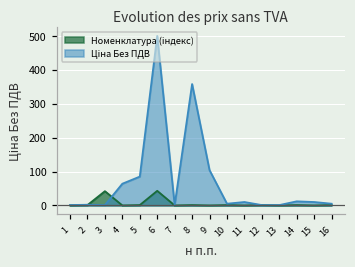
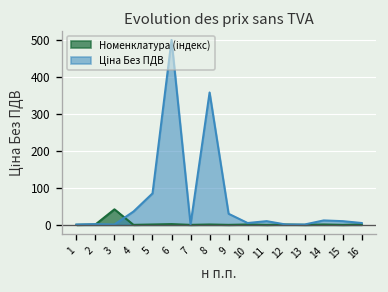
  {
    "Номенклатура (індекс)": {
      "3": 40,
      "4": 0,
      "5": 0,
-     "6": 40,
+     "6": 0,
      "8": 0,
      "9": 0,
      "11": 0,
      "14": 0,
      "15": 0
    },
    "Ціна Без ПДВ": {
      "3": 0,
-     "4": 60,
+     "4": 40,
      "5": 90,
      "8": 360,
-     "9": 100,
+     "9": 30,
      "11": 10,
      "14": 10,
      "15": 10
    }
  }
